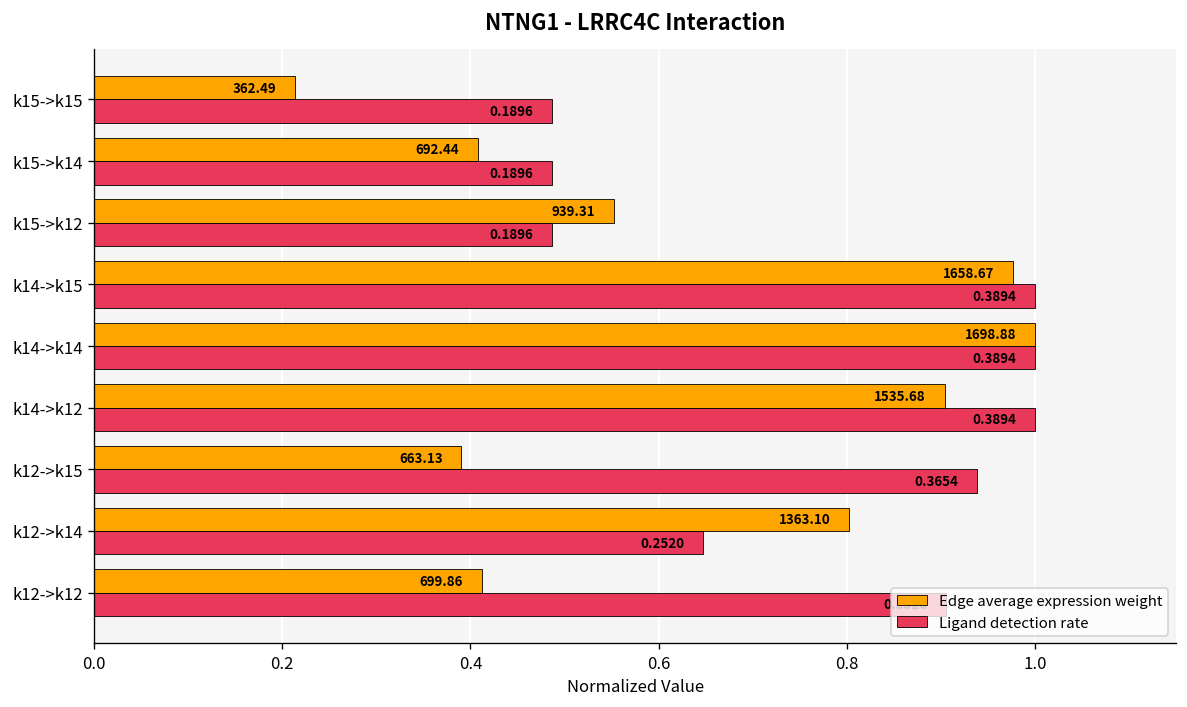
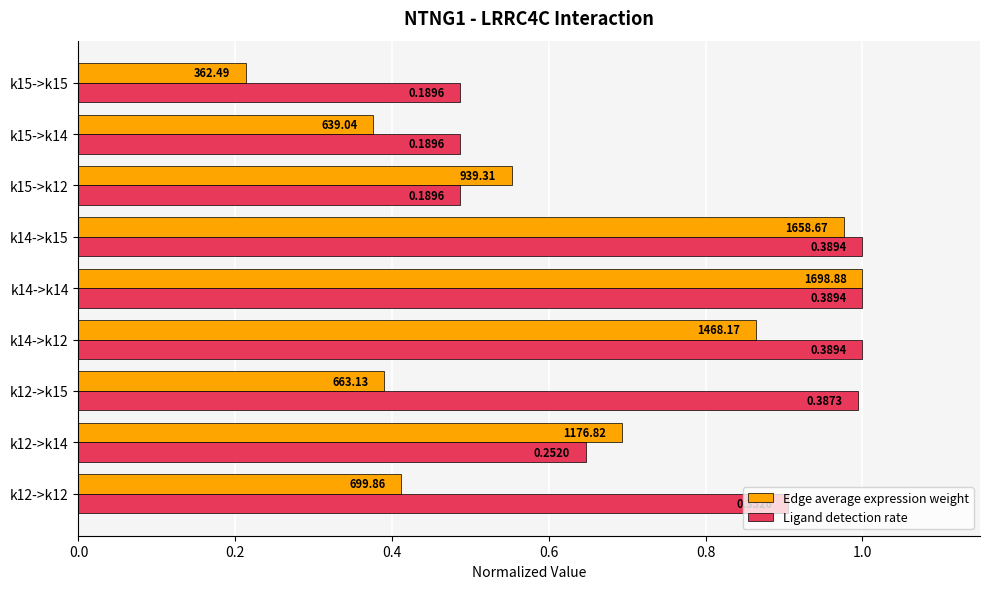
  {
    "Edge average expression weight": {
-     "k15->k14": 692.44,
-     "k14->k12": 1535.68,
-     "k12->k14": 1363.10
+     "k15->k14": 639.04,
+     "k14->k12": 1468.17,
+     "k12->k14": 1176.82
    },
    "Ligand detection rate": {
-     "k12->k15": 0.3654
+     "k12->k15": 0.3873
    }
  }
